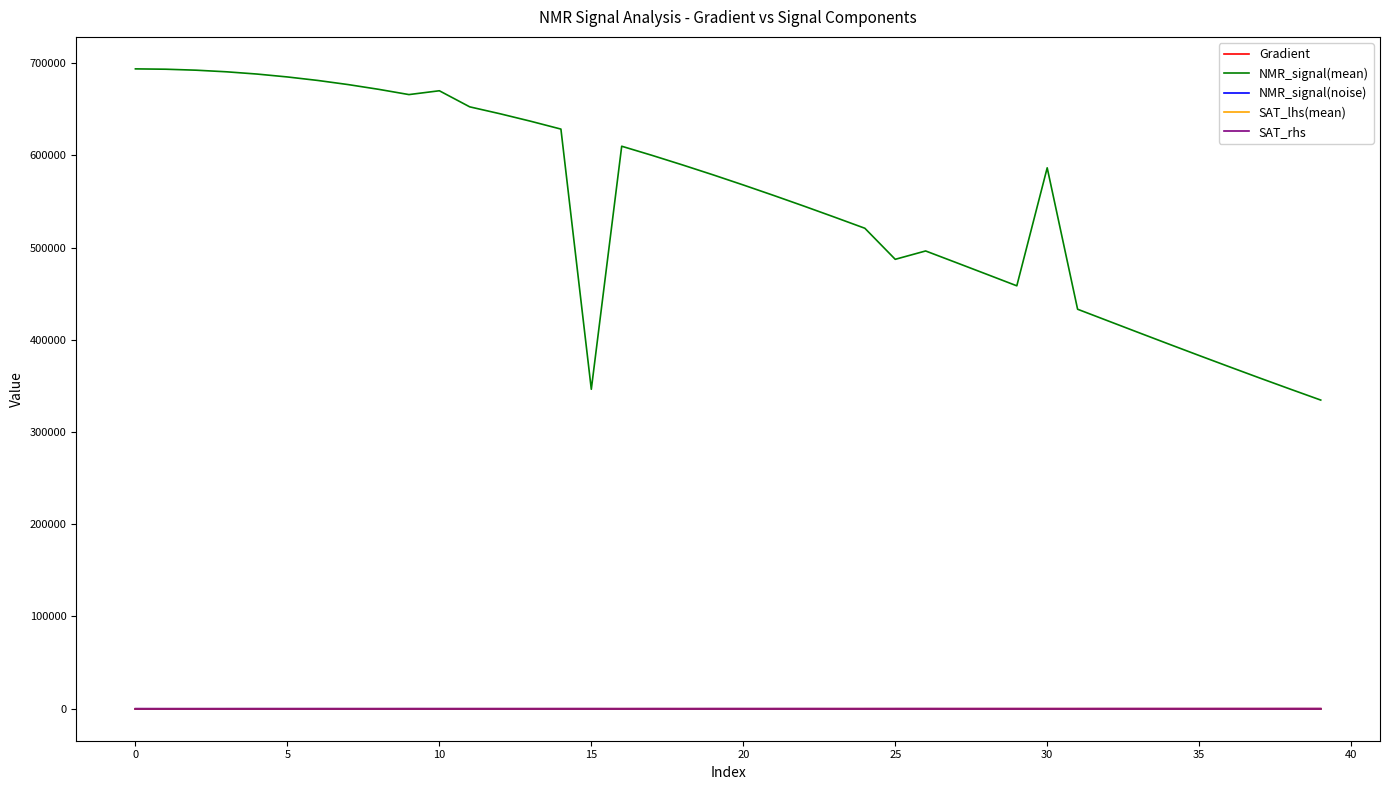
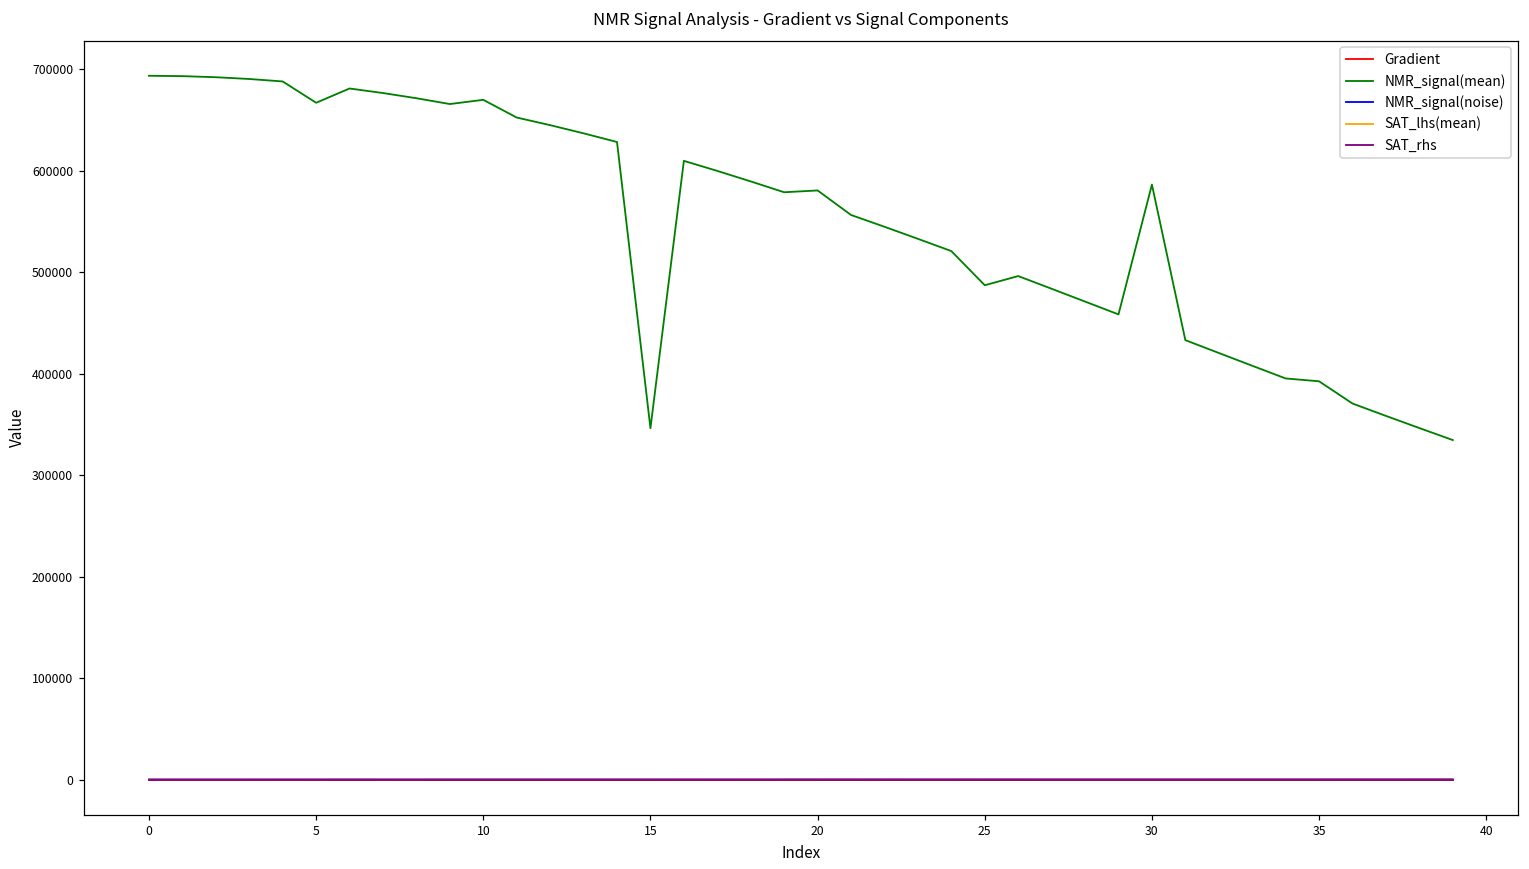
  {
    "SAT_rhs": {
      "0": 0,
      "5": 0,
      "10": 0,
      "15": 0,
      "20": 0,
      "25": 0,
      "30": 0,
      "35": 0
    },
    "NMR_signal(mean)": {
      "0": 690000,
-     "5": 680000,
+     "5": 670000,
      "10": 670000,
      "15": 350000,
-     "20": 570000,
+     "20": 580000,
      "25": 490000,
      "30": 590000,
-     "35": 380000
+     "35": 390000
    }
  }
